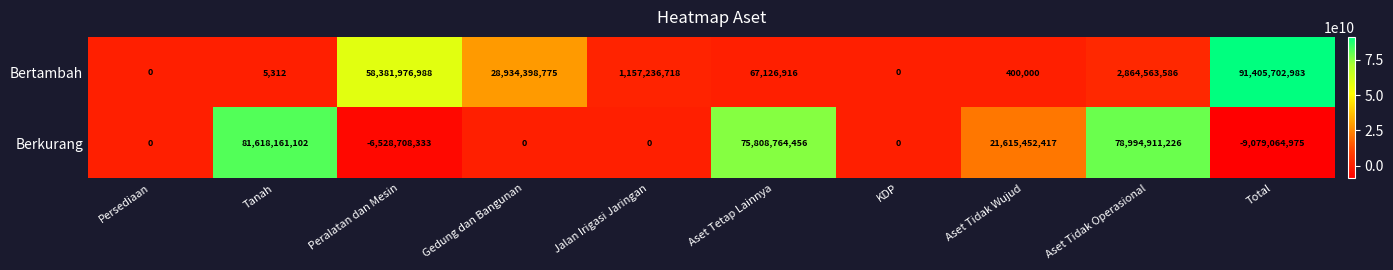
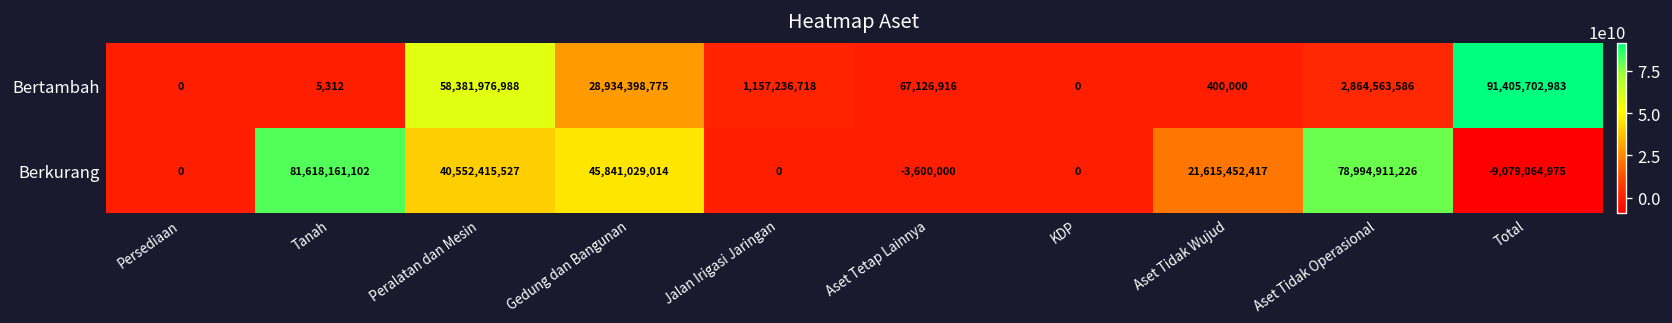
  {
    "Bertambah": {
      "Persediaan": "0",
      "Tanah": "5,312",
      "Peralatan dan Mesin": "58,381,976,988",
      "Gedung dan Bangunan": "28,934,398,775",
      "Jalan Irigasi Jaringan": "1,157,236,718",
      "Aset Tetap Lainnya": "67,126,916",
      "KDP": "0",
      "Aset Tidak Wujud": "400,000",
      "Aset Tidak Operasional": "2,864,563,586",
      "Total": "91,405,702,983"
    },
    "Berkurang": {
      "Persediaan": "0",
      "Tanah": "81,618,161,102",
-     "Peralatan dan Mesin": "-6,528,708,333",
-     "Gedung dan Bangunan": "0",
+     "Peralatan dan Mesin": "40,552,415,527",
+     "Gedung dan Bangunan": "45,841,029,014",
      "Jalan Irigasi Jaringan": "0",
-     "Aset Tetap Lainnya": "75,808,764,456",
+     "Aset Tetap Lainnya": "-3,600,000",
      "KDP": "0",
      "Aset Tidak Wujud": "21,615,452,417",
      "Aset Tidak Operasional": "78,994,911,226",
      "Total": "-9,079,064,975"
    }
  }
